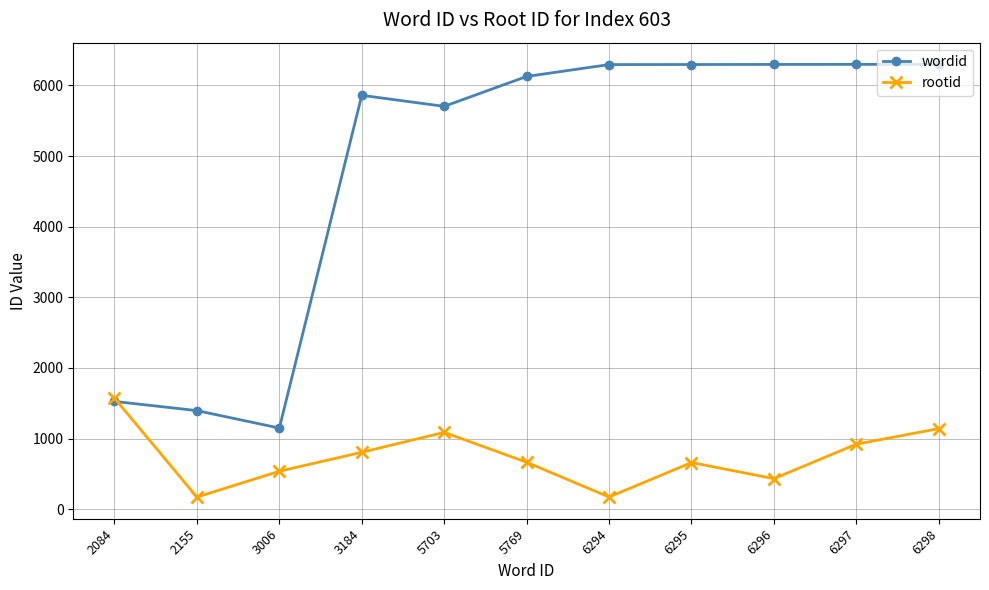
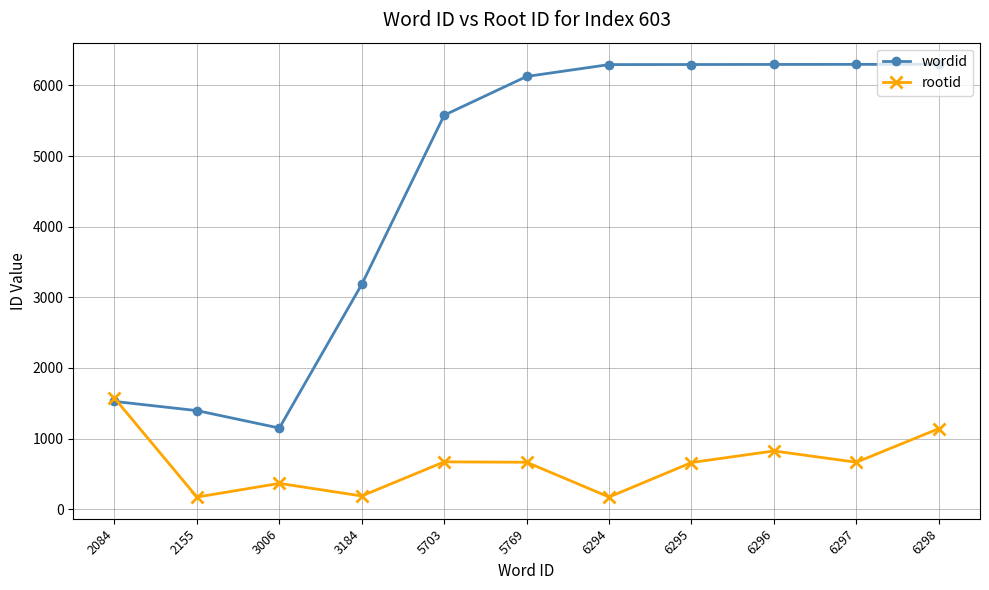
  {
    "wordid": {
      "2084": 1500,
      "2155": 1400,
      "3006": 1200,
-     "3184": 5900,
-     "5703": 5700,
+     "3184": 3200,
+     "5703": 5600,
      "5769": 6100,
      "6294": 6300,
      "6295": 6300,
      "6296": 6300,
      "6297": 6300
    },
    "rootid": {
      "2084": 1600,
      "2155": 200,
-     "3006": 500,
-     "3184": 800,
-     "5703": 1100,
+     "3006": 400,
+     "3184": 200,
+     "5703": 700,
      "5769": 700,
      "6294": 200,
      "6295": 700,
-     "6296": 400,
-     "6297": 900,
+     "6296": 800,
+     "6297": 700,
      "6298": 1100
    }
  }
